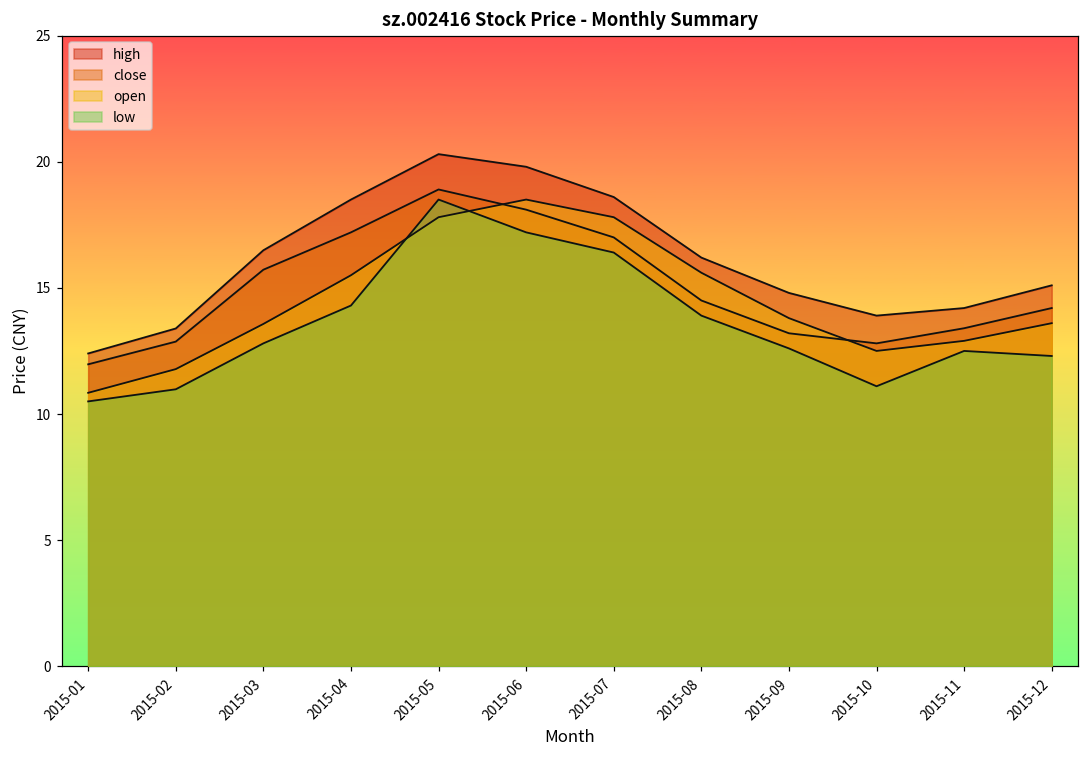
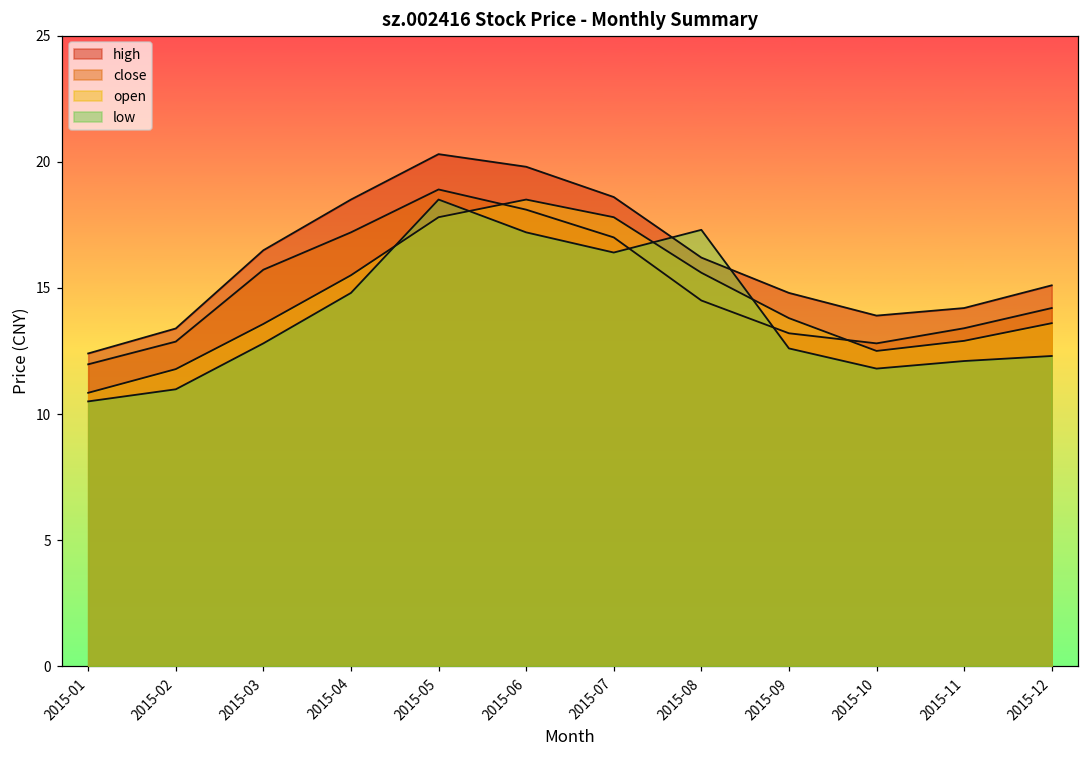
  {
    "low": {
      "2015-01": 10.5,
      "2015-02": 11.0,
      "2015-03": 12.8,
-     "2015-04": 14.3,
+     "2015-04": 14.8,
      "2015-05": 18.5,
      "2015-06": 17.2,
      "2015-07": 16.4,
-     "2015-08": 13.9,
+     "2015-08": 17.3,
      "2015-09": 12.6,
-     "2015-10": 11.1,
-     "2015-11": 12.5,
+     "2015-10": 11.8,
+     "2015-11": 12.1,
      "2015-12": 12.3
    }
  }
